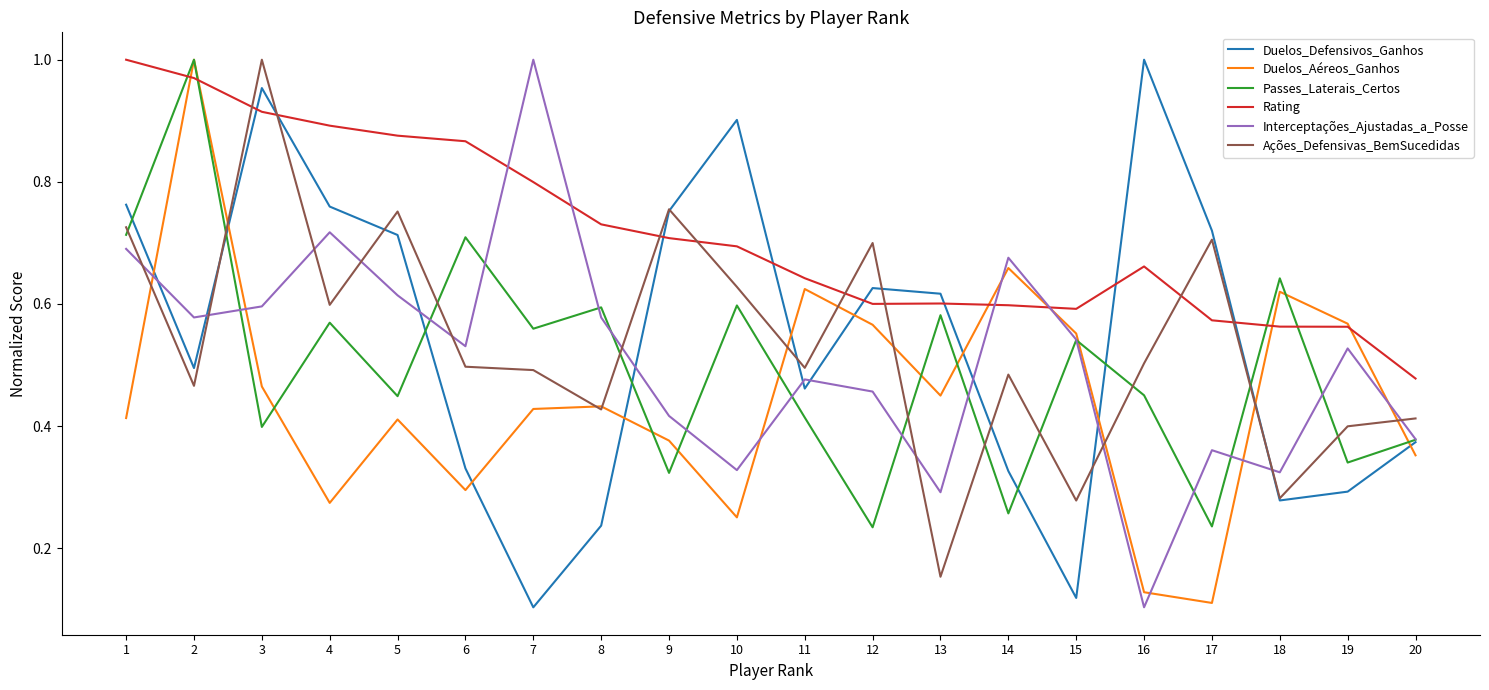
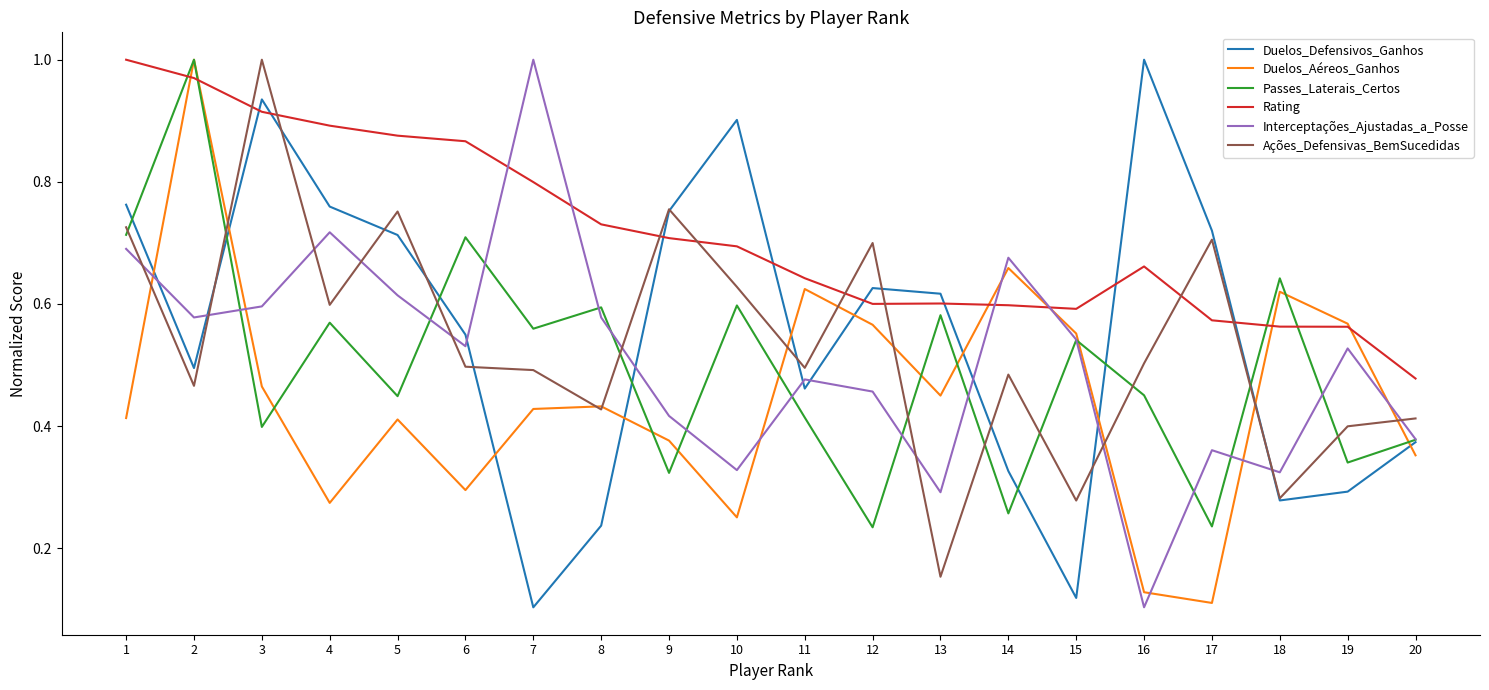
  {
    "Duelos_Defensivos_Ganhos": {
      "1": 0.76,
      "2": 0.50,
-     "3": 0.95,
+     "3": 0.93,
      "4": 0.76,
      "5": 0.71,
-     "6": 0.33,
+     "6": 0.55,
      "7": 0.10,
      "8": 0.24,
      "10": 0.90,
      "11": 0.46,
      "12": 0.63,
      "13": 0.62,
      "14": 0.33,
      "15": 0.12,
      "16": 1.00,
      "17": 0.72,
      "19": 0.29
    },
    "Duelos_Aéreos_Ganhos": {
      "1": 0.41,
      "3": 0.46,
      "4": 0.27,
      "5": 0.41,
      "6": 0.30,
      "7": 0.43,
      "8": 0.43,
      "9": 0.38,
      "10": 0.25,
      "11": 0.62,
      "12": 0.57,
      "13": 0.45,
      "14": 0.66,
      "15": 0.55,
      "16": 0.13,
      "17": 0.11,
      "18": 0.62,
      "19": 0.57,
      "20": 0.35
    },
    "Passes_Laterais_Certos": {
      "1": 0.71,
      "3": 0.40,
      "4": 0.57,
      "5": 0.45,
      "6": 0.71,
      "7": 0.56,
      "8": 0.59,
      "9": 0.32,
      "10": 0.60,
      "11": 0.41,
      "12": 0.23,
      "13": 0.58,
      "14": 0.26,
      "16": 0.45,
      "17": 0.24,
      "18": 0.64,
      "19": 0.34
    },
    "Rating": {
      "1": 1.00,
      "2": 0.97,
      "3": 0.91,
      "4": 0.89,
      "5": 0.88,
      "6": 0.87,
      "7": 0.80,
      "8": 0.73,
      "9": 0.71,
      "10": 0.69,
      "11": 0.64,
      "12": 0.60,
      "13": 0.60,
      "14": 0.60,
      "15": 0.59,
      "16": 0.66,
      "17": 0.57,
      "18": 0.56,
      "19": 0.56,
      "20": 0.48
    },
    "Interceptações_Ajustadas_a_Posse": {
      "1": 0.69,
      "2": 0.58,
      "3": 0.60,
      "4": 0.72,
      "5": 0.61,
      "6": 0.53,
      "7": 1.00,
      "8": 0.58,
      "9": 0.42,
      "10": 0.33,
      "11": 0.48,
      "12": 0.46,
      "13": 0.29,
      "14": 0.68,
      "16": 0.10,
      "17": 0.36,
      "18": 0.32,
      "19": 0.53
    },
    "Ações_Defensivas_BemSucedidas": {
      "1": 0.73,
      "2": 0.47,
      "3": 1.00,
      "4": 0.60,
      "5": 0.75,
      "6": 0.50,
      "7": 0.49,
      "8": 0.43,
      "10": 0.63,
      "11": 0.50,
      "12": 0.70,
      "13": 0.15,
      "14": 0.48,
      "15": 0.28,
      "16": 0.50,
      "17": 0.71,
      "19": 0.40,
      "20": 0.41
    }
  }
